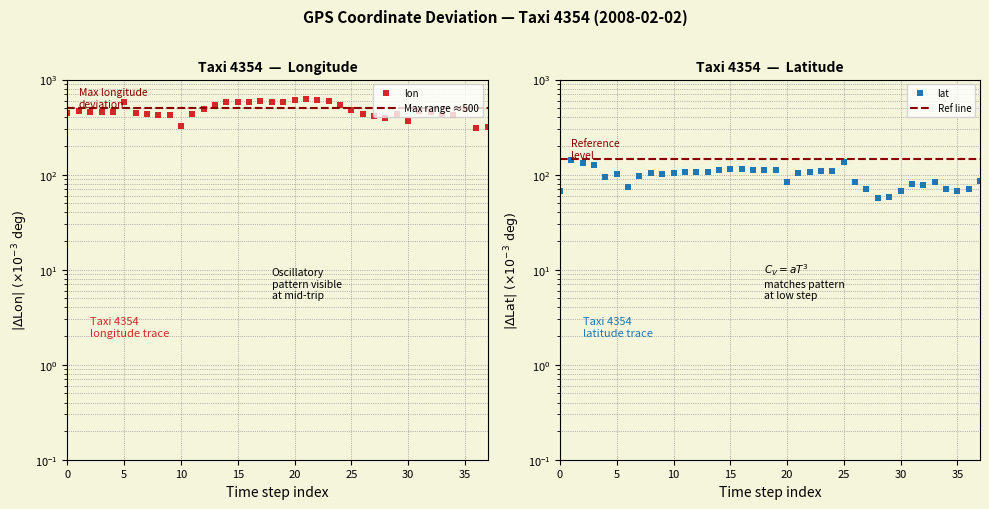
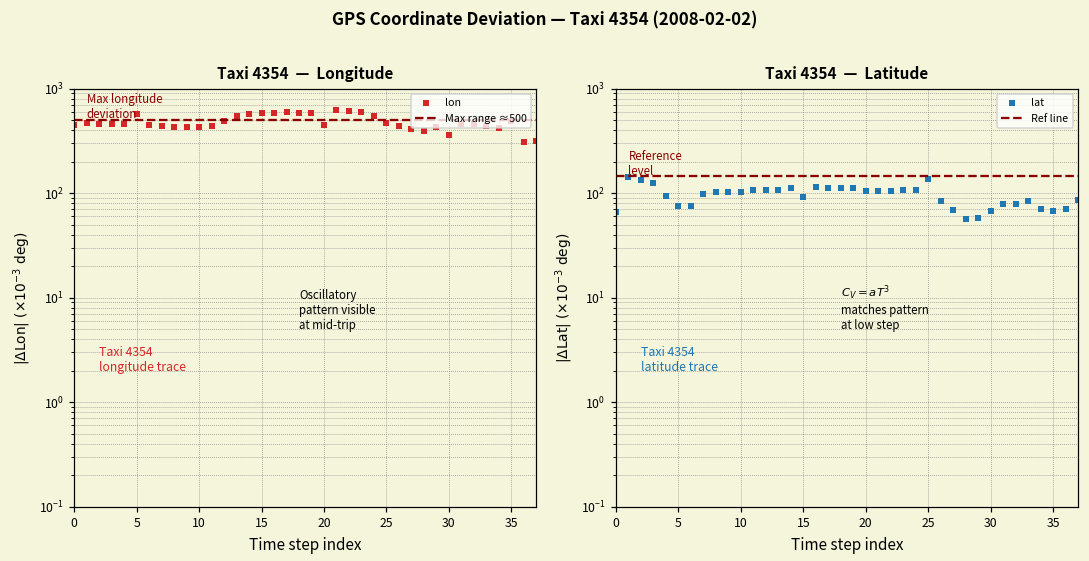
  {
    "Taxi 4354 — Longitude": {
      "0": 400,
      "5": 600,
-     "10": 320,
+     "10": 400,
      "15": 600,
-     "20": 600,
+     "20": 400,
      "25": 500,
      "30": 360
    },
    "Taxi 4354 — Latitude": {
      "0": 70,
-     "5": 100,
+     "5": 70,
      "10": 100,
-     "15": 120,
-     "20": 80,
+     "15": 90,
+     "20": 100,
      "25": 140,
      "30": 70,
      "35": 70
    }
  }
